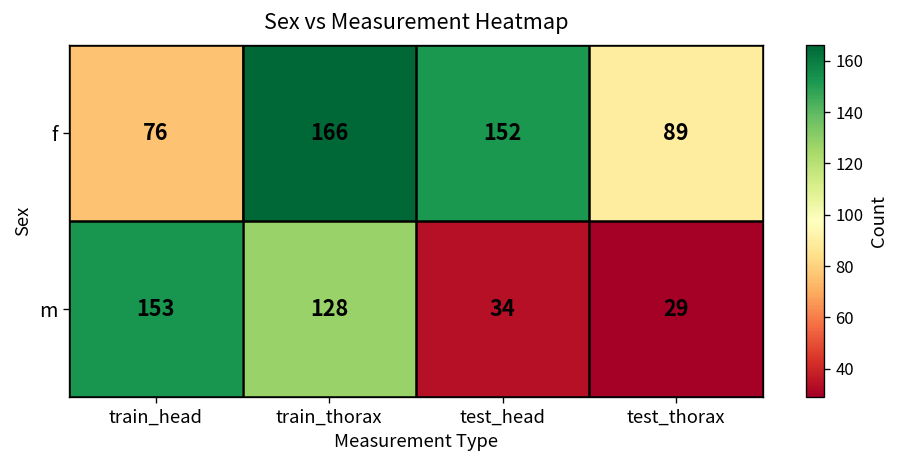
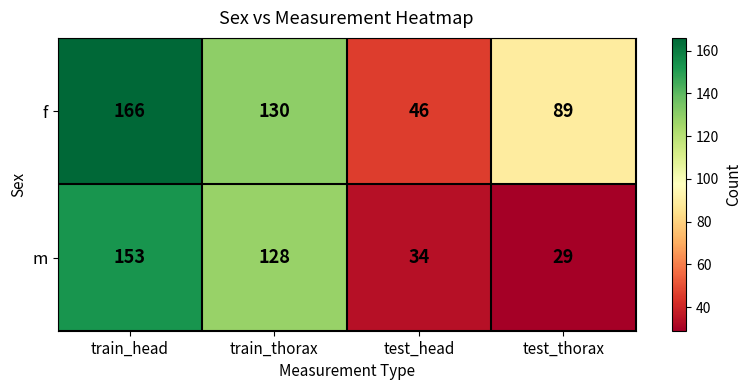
  {
    "f": {
-     "train_head": 76,
-     "train_thorax": 166,
-     "test_head": 152,
+     "train_head": 166,
+     "train_thorax": 130,
+     "test_head": 46,
      "test_thorax": 89
    },
    "m": {
      "train_head": 153,
      "train_thorax": 128,
      "test_head": 34,
      "test_thorax": 29
    }
  }
